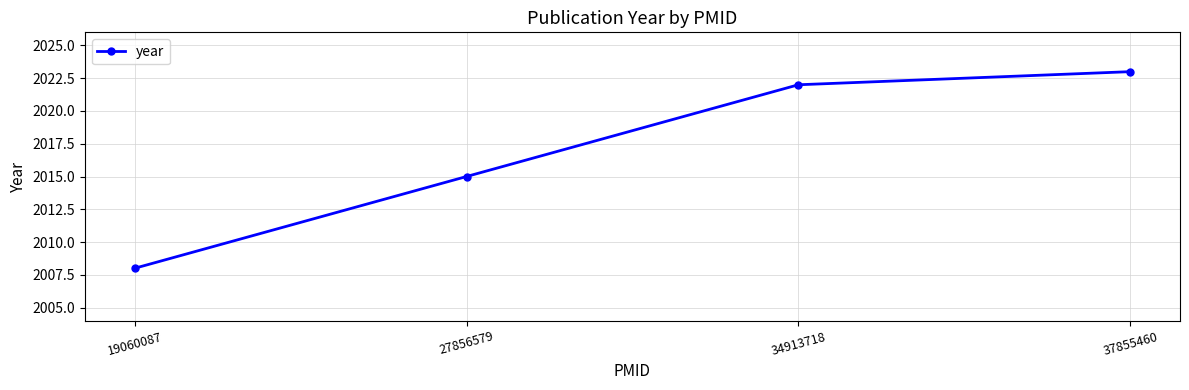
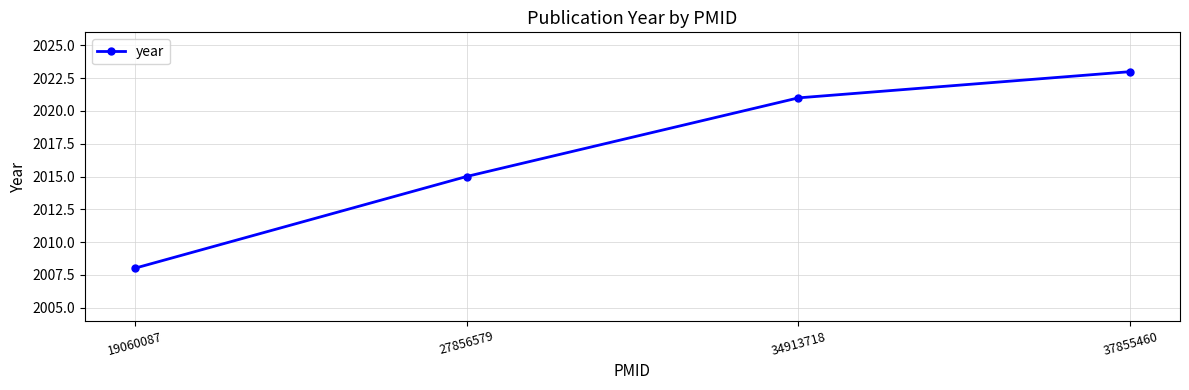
  {
    "19060087": 2008,
    "27856579": 2015,
-   "34913718": 2022,
+   "34913718": 2021,
    "37855460": 2023
  }
